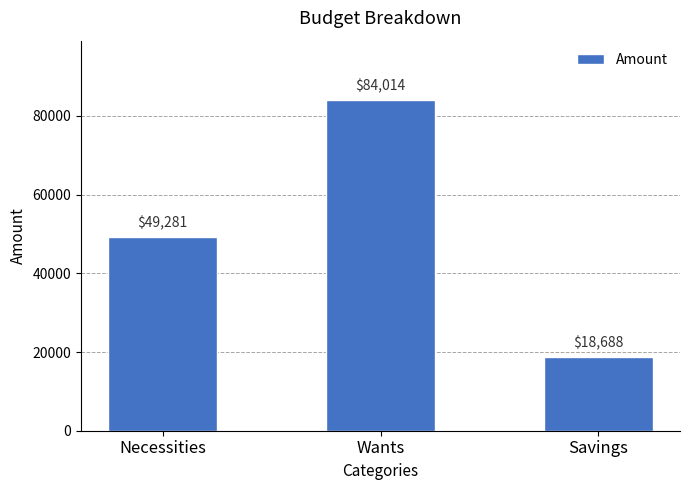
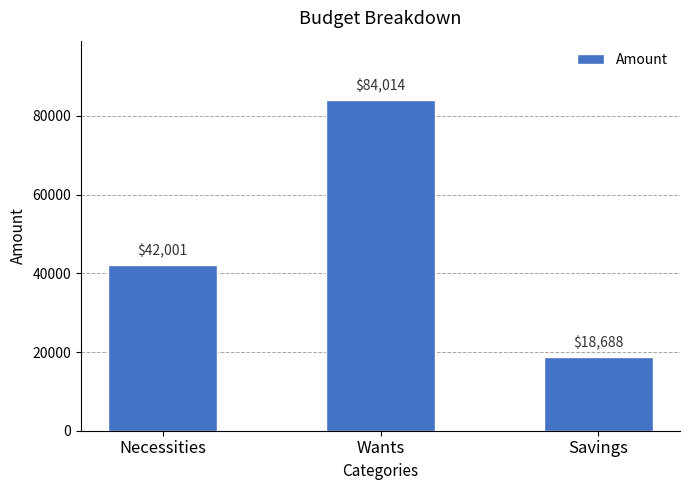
  {
-   "Necessities": "$49,281",
+   "Necessities": "$42,001",
    "Wants": "$84,014",
    "Savings": "$18,688"
  }
